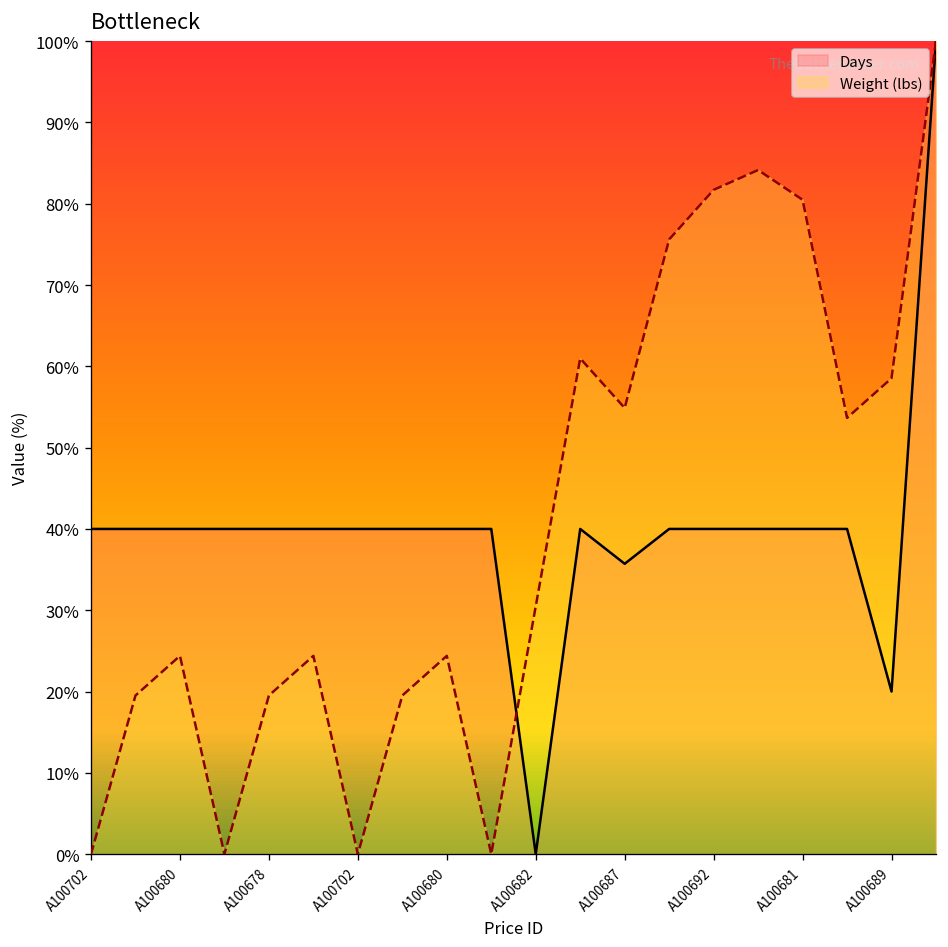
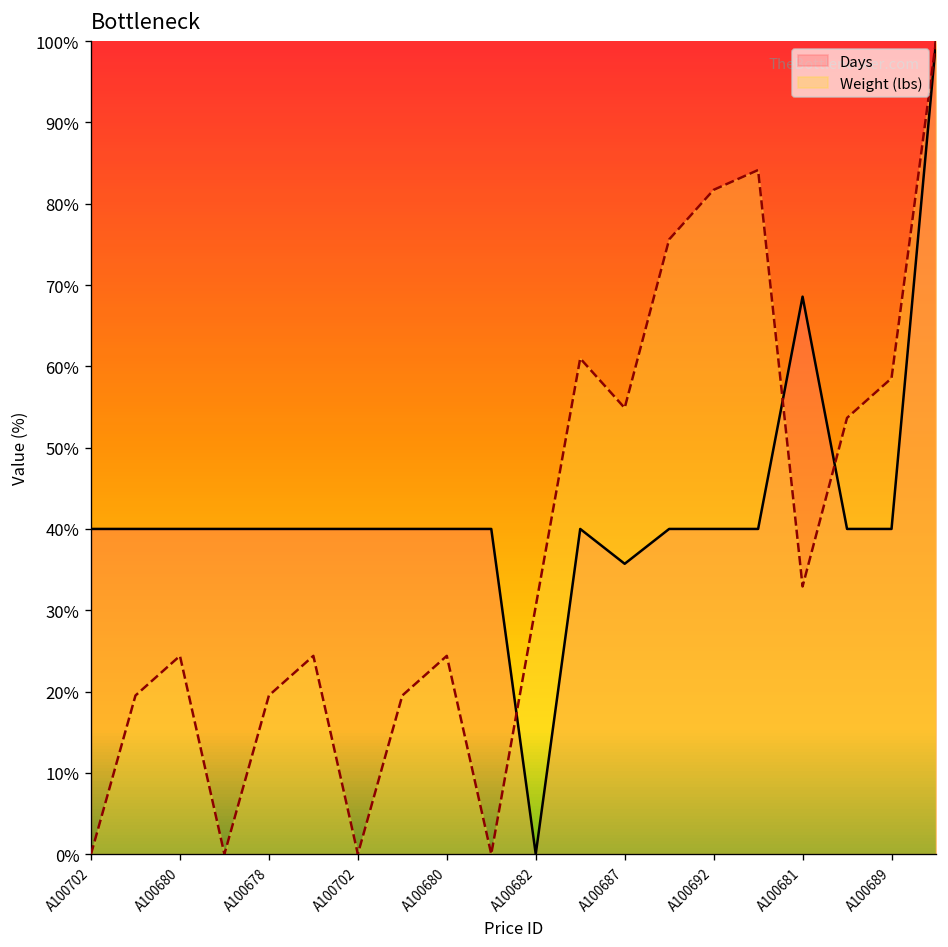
  {
    "Days": {
      "A100682": "0%",
      "A100687": "36%",
      "A100692": "40%",
-     "A100681": "40%",
-     "A100689": "20%"
+     "A100681": "69%",
+     "A100689": "40%"
    },
    "Weight (lbs)": {
      "A100682": "30%",
      "A100687": "55%",
      "A100692": "82%",
-     "A100681": "80%",
+     "A100681": "33%",
      "A100689": "59%"
    }
  }
